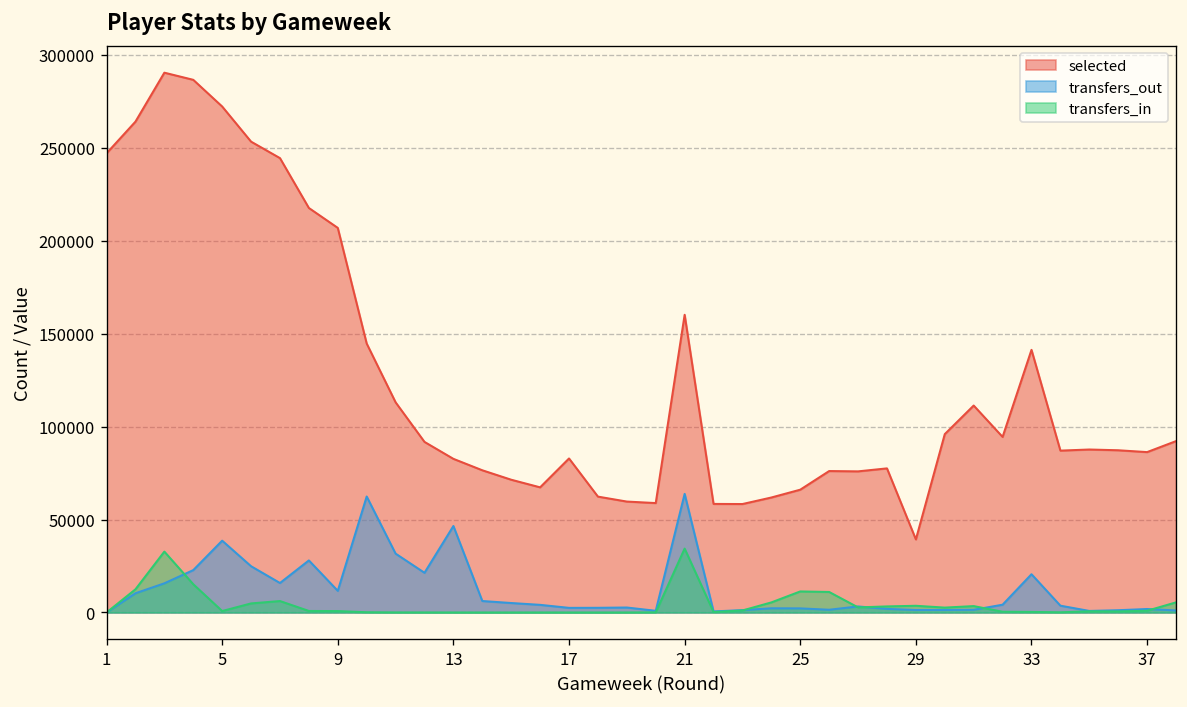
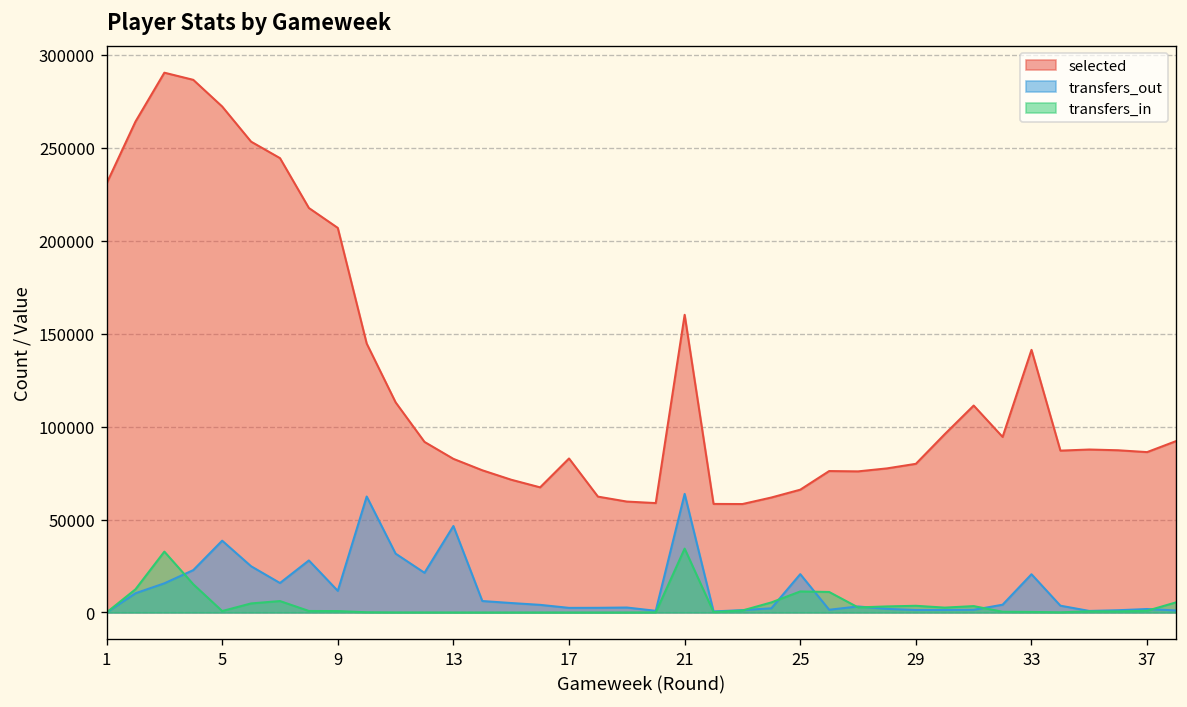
  {
    "selected": {
-     "1": 247000,
+     "1": 231000,
      "5": 272000,
      "9": 207000,
      "13": 83000,
      "17": 83000,
      "21": 160000,
      "25": 66000,
-     "29": 39000,
+     "29": 80000,
      "33": 141000,
      "37": 86000
    },
    "transfers_out": {
      "5": 39000,
      "9": 12000,
      "13": 47000,
      "17": 2000,
      "21": 64000,
-     "25": 2000,
+     "25": 21000,
      "29": 1000,
      "33": 21000
    },
    "transfers_in": {
      "5": 1000,
      "9": 1000,
      "13": 0,
      "17": 0,
      "21": 34000,
      "25": 11000,
      "29": 4000,
      "33": 0
    }
  }
